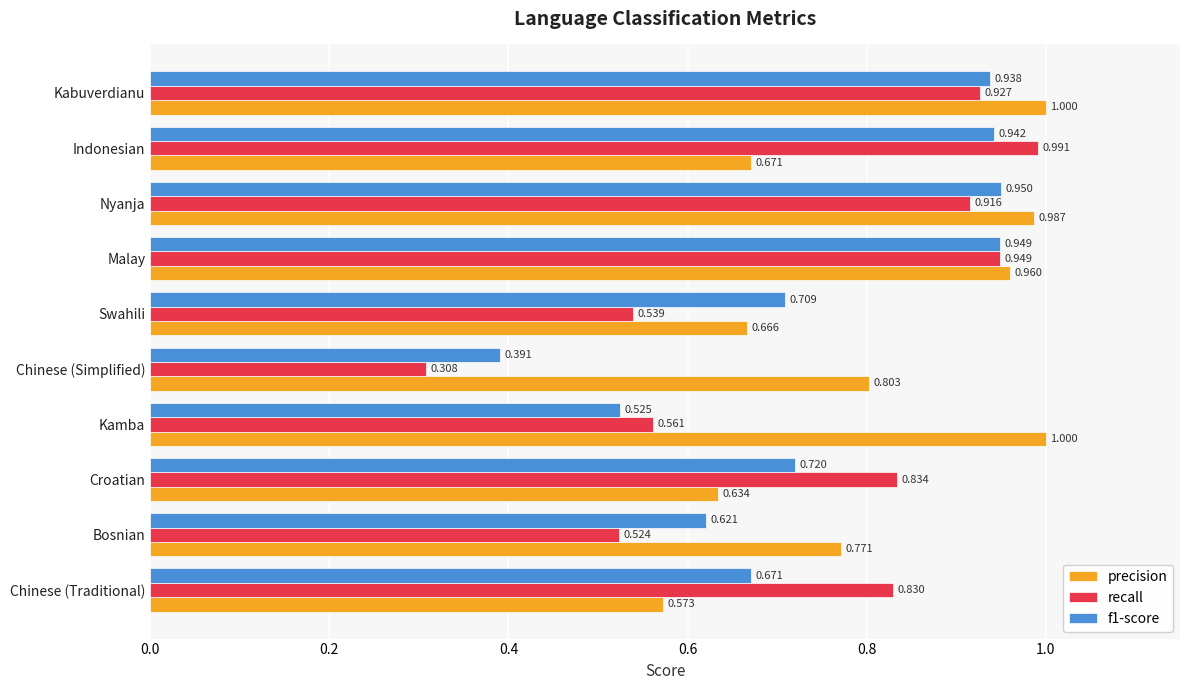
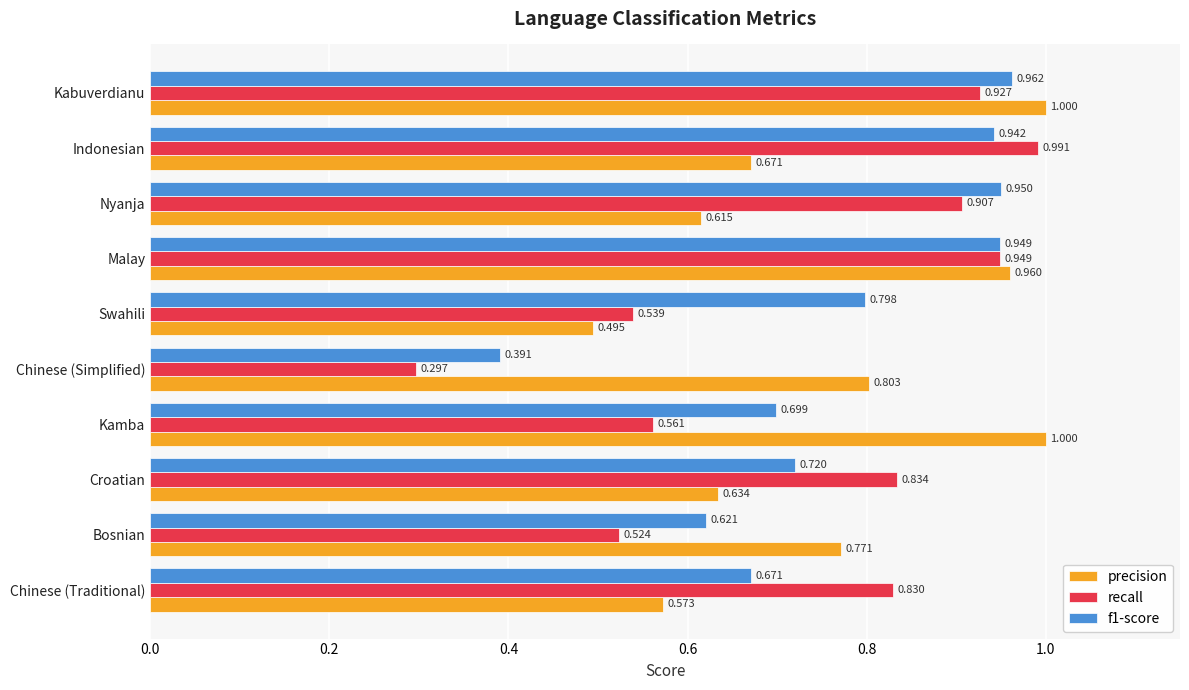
  {
    "precision": {
      "Kabuverdianu": 1.000,
      "Indonesian": 0.671,
-     "Nyanja": 0.987,
+     "Nyanja": 0.615,
      "Malay": 0.960,
-     "Swahili": 0.666,
+     "Swahili": 0.495,
      "Chinese (Simplified)": 0.803,
      "Kamba": 1.000,
      "Croatian": 0.634,
      "Bosnian": 0.771,
      "Chinese (Traditional)": 0.573
    },
    "recall": {
      "Kabuverdianu": 0.927,
      "Indonesian": 0.991,
-     "Nyanja": 0.916,
+     "Nyanja": 0.907,
      "Malay": 0.949,
      "Swahili": 0.539,
-     "Chinese (Simplified)": 0.308,
+     "Chinese (Simplified)": 0.297,
      "Kamba": 0.561,
      "Croatian": 0.834,
      "Bosnian": 0.524,
      "Chinese (Traditional)": 0.830
    },
    "f1-score": {
-     "Kabuverdianu": 0.938,
+     "Kabuverdianu": 0.962,
      "Indonesian": 0.942,
      "Nyanja": 0.950,
      "Malay": 0.949,
-     "Swahili": 0.709,
+     "Swahili": 0.798,
      "Chinese (Simplified)": 0.391,
-     "Kamba": 0.525,
+     "Kamba": 0.699,
      "Croatian": 0.720,
      "Bosnian": 0.621,
      "Chinese (Traditional)": 0.671
    }
  }
